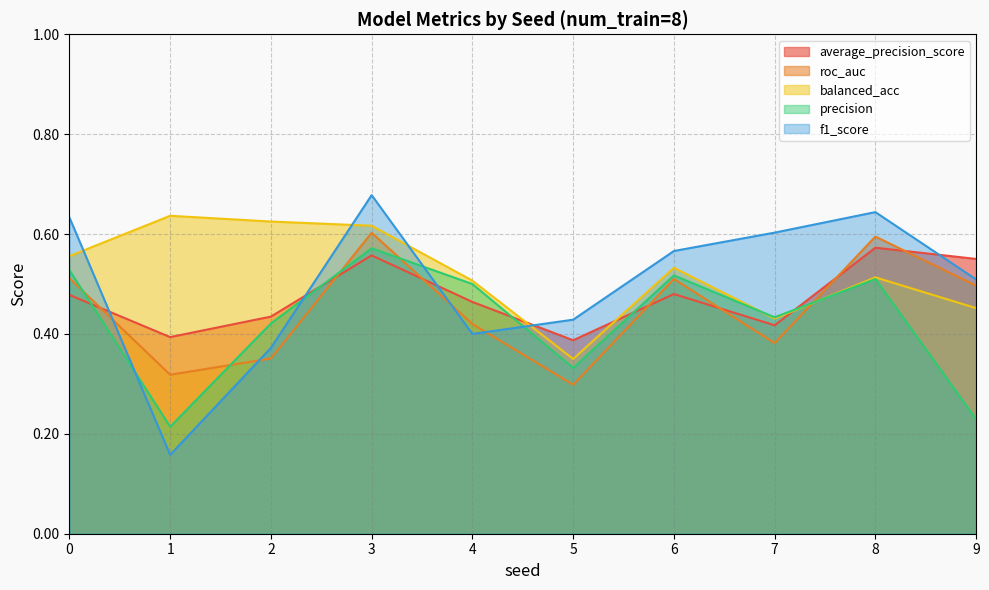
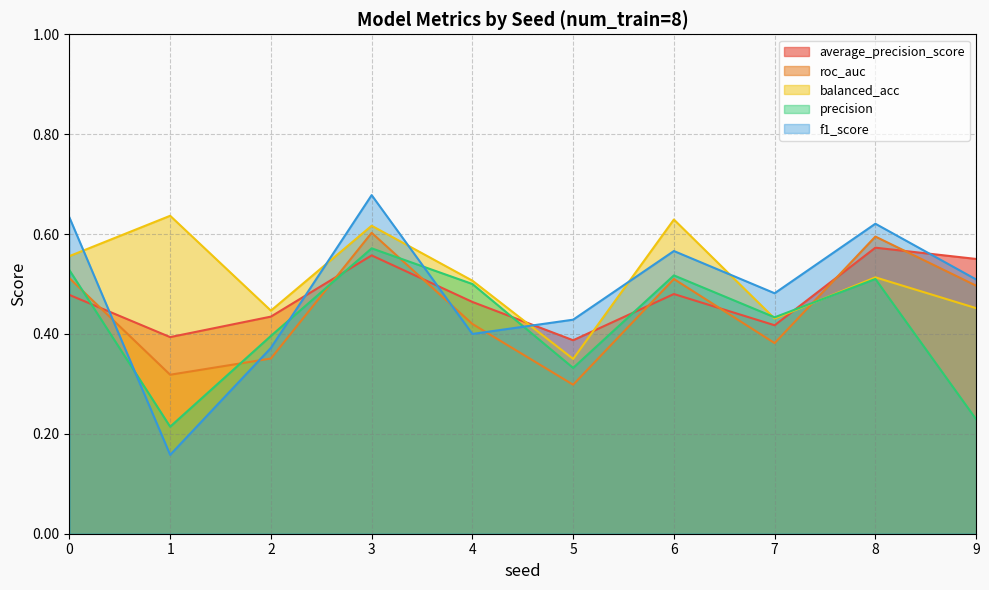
  {
    "balanced_acc": {
      "0": 0.56,
      "1": 0.64,
-     "2": 0.63,
+     "2": 0.45,
      "3": 0.62,
      "4": 0.51,
      "5": 0.35,
-     "6": 0.53,
+     "6": 0.63,
      "9": 0.45
    },
    "precision": {
      "0": 0.53,
      "1": 0.21,
-     "2": 0.42,
+     "2": 0.40,
      "3": 0.57,
      "4": 0.50,
      "5": 0.33,
      "6": 0.52,
      "9": 0.23
    },
    "f1_score": {
      "0": 0.63,
      "1": 0.16,
      "2": 0.37,
      "3": 0.68,
      "4": 0.40,
      "5": 0.43,
      "6": 0.57,
-     "7": 0.60,
-     "8": 0.64,
+     "7": 0.48,
+     "8": 0.62,
      "9": 0.51
    }
  }
